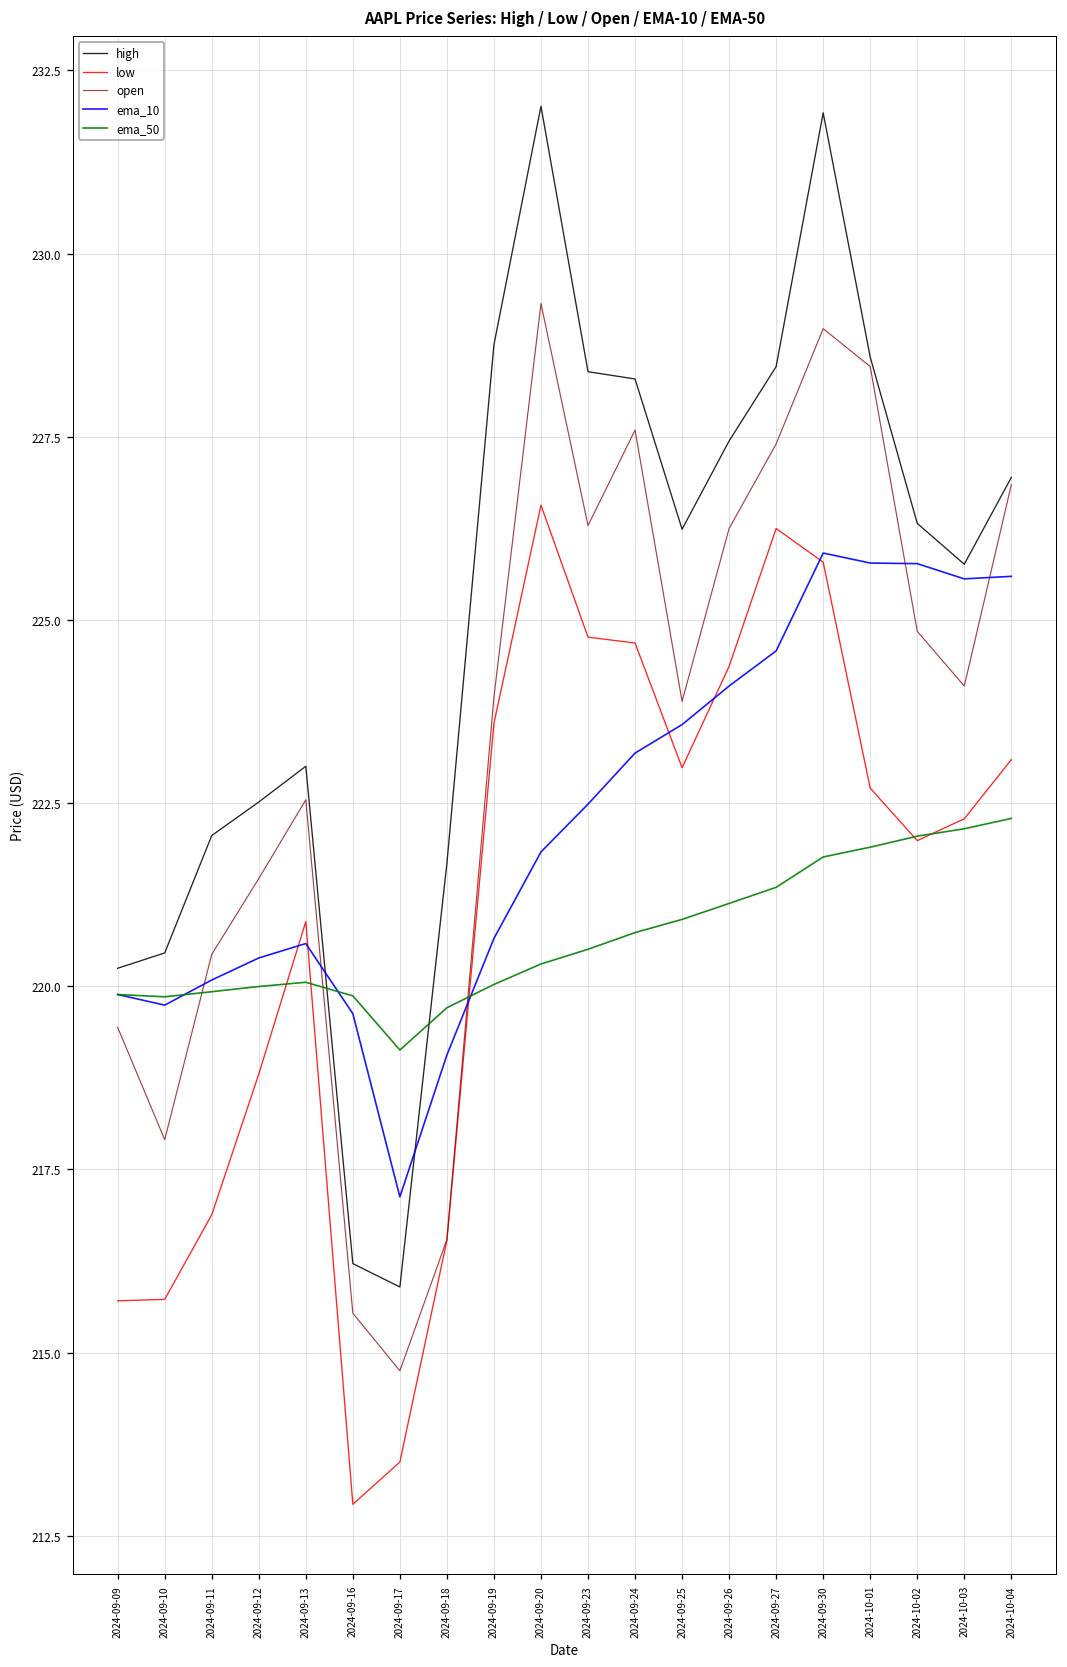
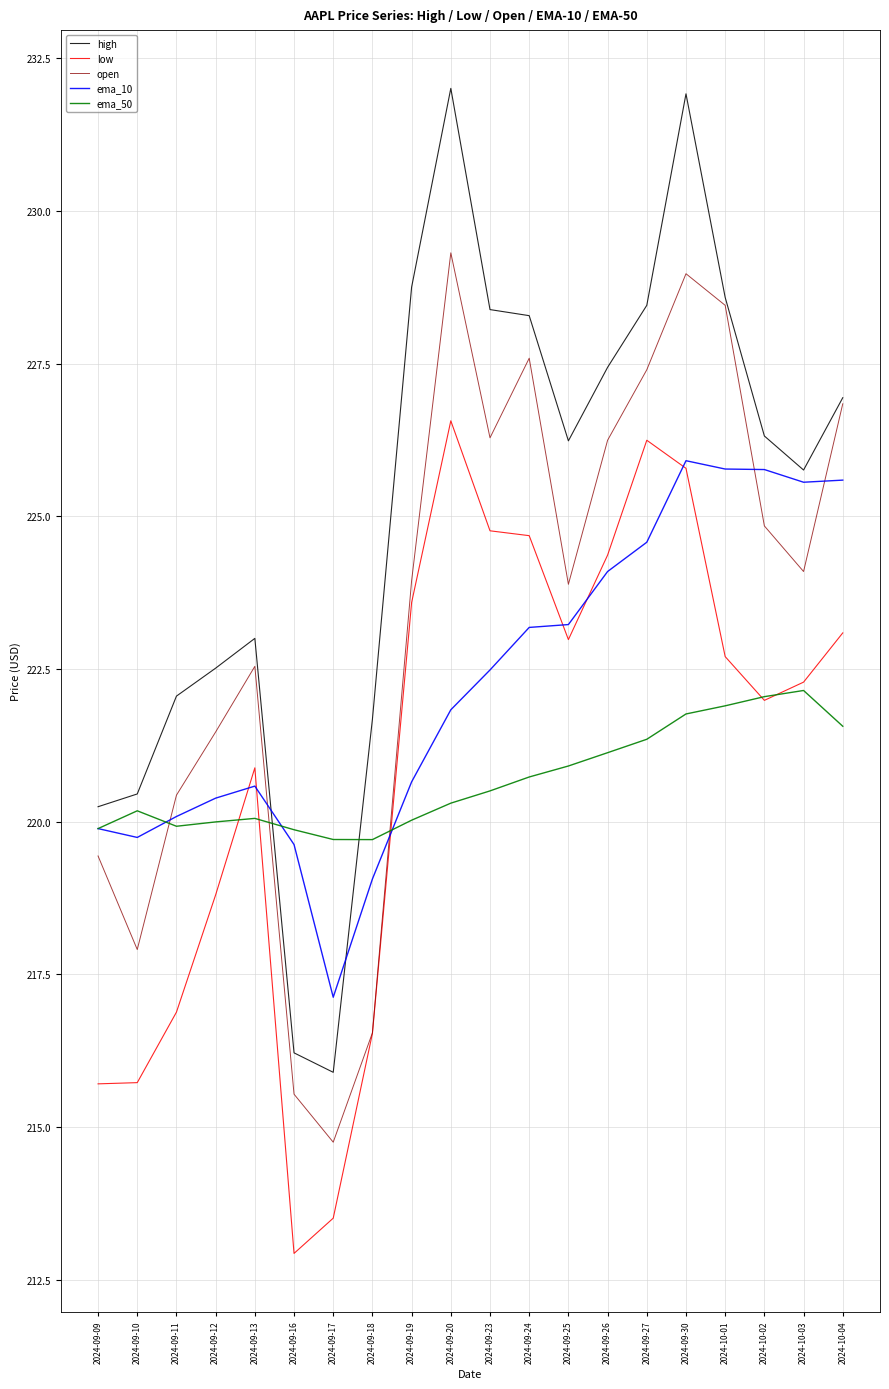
  {
    "high": {
      "2024-09-09": 220.2,
      "2024-09-10": 220.5,
      "2024-09-11": 222.1,
      "2024-09-12": 222.5,
      "2024-09-13": 223.0,
      "2024-09-16": 216.2,
      "2024-09-17": 215.9,
      "2024-09-18": 221.7,
      "2024-09-19": 228.8,
      "2024-09-20": 232.0,
      "2024-09-23": 228.4,
      "2024-09-24": 228.3,
      "2024-09-25": 226.2,
      "2024-09-26": 227.4,
      "2024-09-27": 228.5,
      "2024-09-30": 231.9,
      "2024-10-01": 228.6,
      "2024-10-02": 226.3,
      "2024-10-03": 225.8,
      "2024-10-04": 226.9
    },
    "low": {
      "2024-09-09": 215.7,
      "2024-09-10": 215.7,
      "2024-09-11": 216.9,
      "2024-09-12": 218.8,
      "2024-09-13": 220.9,
      "2024-09-16": 212.9,
      "2024-09-17": 213.5,
      "2024-09-19": 223.6,
      "2024-09-20": 226.6,
      "2024-09-23": 224.8,
      "2024-09-24": 224.7,
      "2024-09-25": 223.0,
      "2024-09-26": 224.4,
      "2024-09-27": 226.2,
      "2024-09-30": 225.8,
      "2024-10-01": 222.7,
      "2024-10-02": 222.0,
      "2024-10-03": 222.3,
      "2024-10-04": 223.1
    },
    "open": {
      "2024-09-09": 219.4,
      "2024-09-10": 217.9,
      "2024-09-11": 220.4,
      "2024-09-12": 221.5,
      "2024-09-13": 222.5,
      "2024-09-16": 215.5,
      "2024-09-17": 214.8,
      "2024-09-19": 223.9,
      "2024-09-20": 229.3,
      "2024-09-23": 226.3,
      "2024-09-24": 227.6,
      "2024-09-25": 223.9,
      "2024-09-26": 226.2,
      "2024-09-27": 227.4,
      "2024-09-30": 229.0,
      "2024-10-01": 228.5,
      "2024-10-02": 224.8,
      "2024-10-03": 224.1,
      "2024-10-04": 226.8
    },
    "ema_10": {
      "2024-09-10": 219.7,
      "2024-09-11": 220.1,
      "2024-09-12": 220.4,
      "2024-09-13": 220.6,
      "2024-09-16": 219.6,
      "2024-09-17": 217.1,
      "2024-09-18": 219.1,
      "2024-09-19": 220.7,
      "2024-09-20": 221.8,
      "2024-09-23": 222.5,
      "2024-09-24": 223.2,
-     "2024-09-25": 223.6,
+     "2024-09-25": 223.2,
      "2024-09-26": 224.1,
      "2024-09-27": 224.6,
      "2024-09-30": 225.9,
      "2024-10-01": 225.8,
      "2024-10-02": 225.8,
      "2024-10-03": 225.6,
      "2024-10-04": 225.6
    },
    "ema_50": {
-     "2024-09-10": 219.9,
+     "2024-09-10": 220.2,
      "2024-09-11": 219.9,
      "2024-09-12": 220.0,
      "2024-09-13": 220.1,
      "2024-09-16": 219.9,
-     "2024-09-17": 219.1,
+     "2024-09-17": 219.7,
      "2024-09-18": 219.7,
      "2024-09-19": 220.0,
      "2024-09-20": 220.3,
      "2024-09-23": 220.5,
      "2024-09-24": 220.7,
      "2024-09-25": 220.9,
      "2024-09-26": 221.1,
      "2024-09-27": 221.3,
      "2024-09-30": 221.8,
      "2024-10-01": 221.9,
      "2024-10-02": 222.0,
      "2024-10-03": 222.1,
-     "2024-10-04": 222.3
+     "2024-10-04": 221.6
    }
  }
